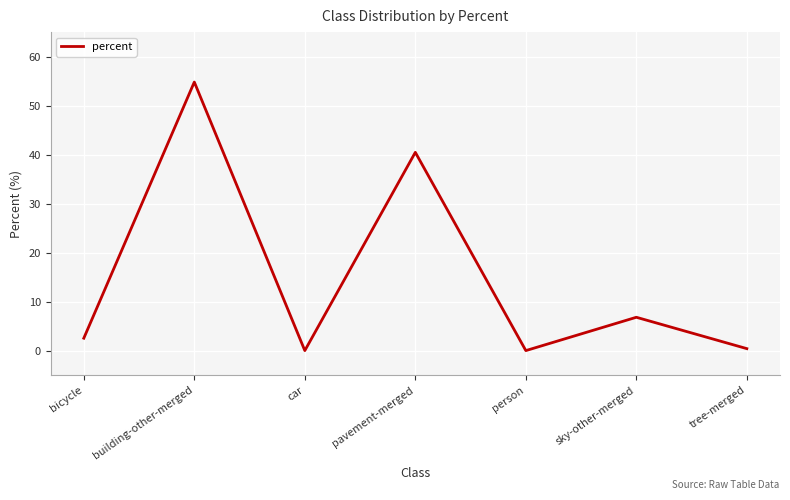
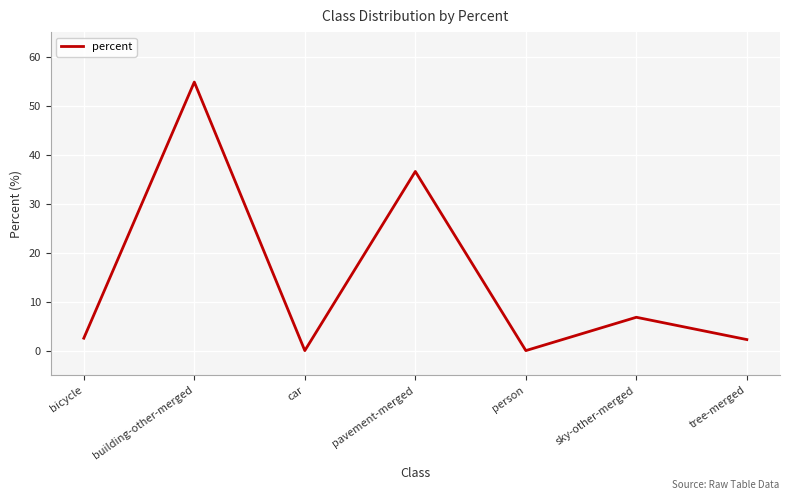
  {
    "bicycle": 3,
    "building-other-merged": 55,
    "car": 0,
-   "pavement-merged": 40,
+   "pavement-merged": 37,
    "person": 0,
    "sky-other-merged": 7,
-   "tree-merged": 0
+   "tree-merged": 2
  }
